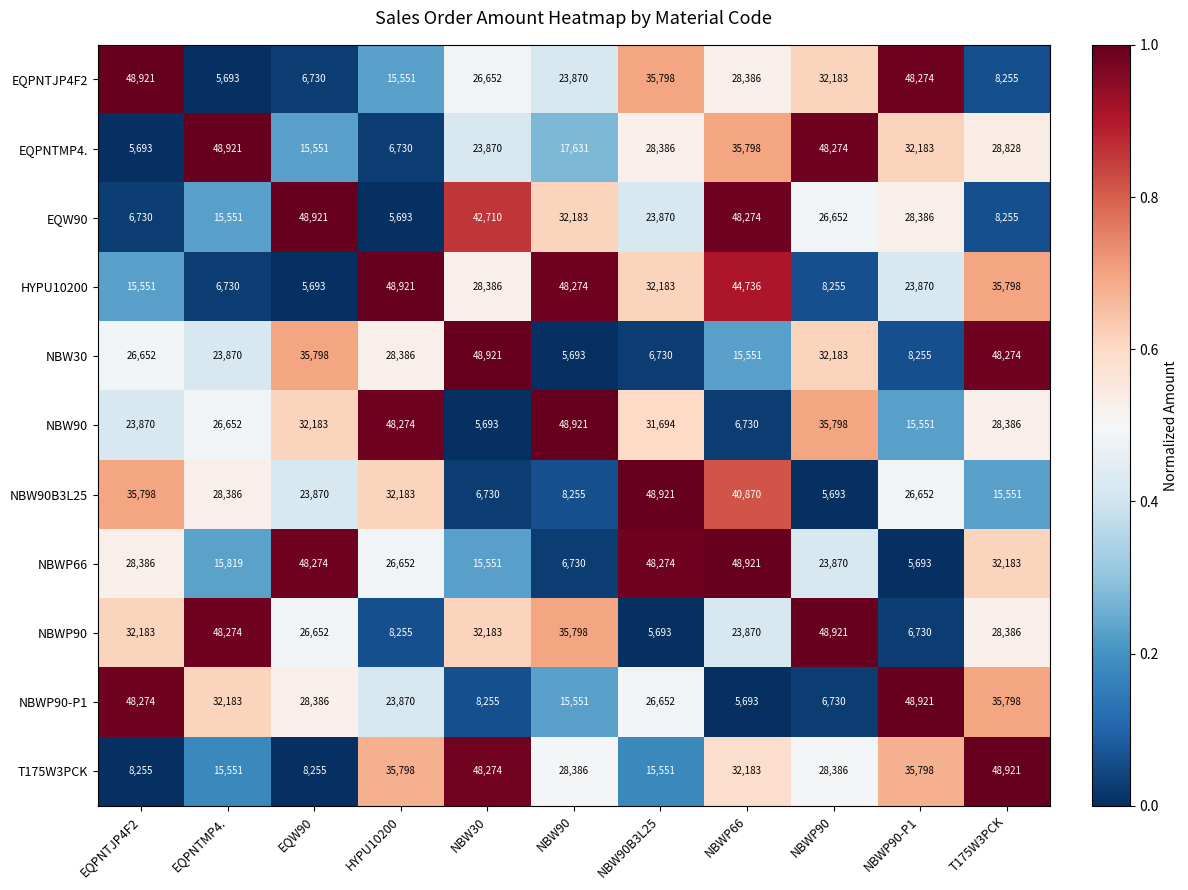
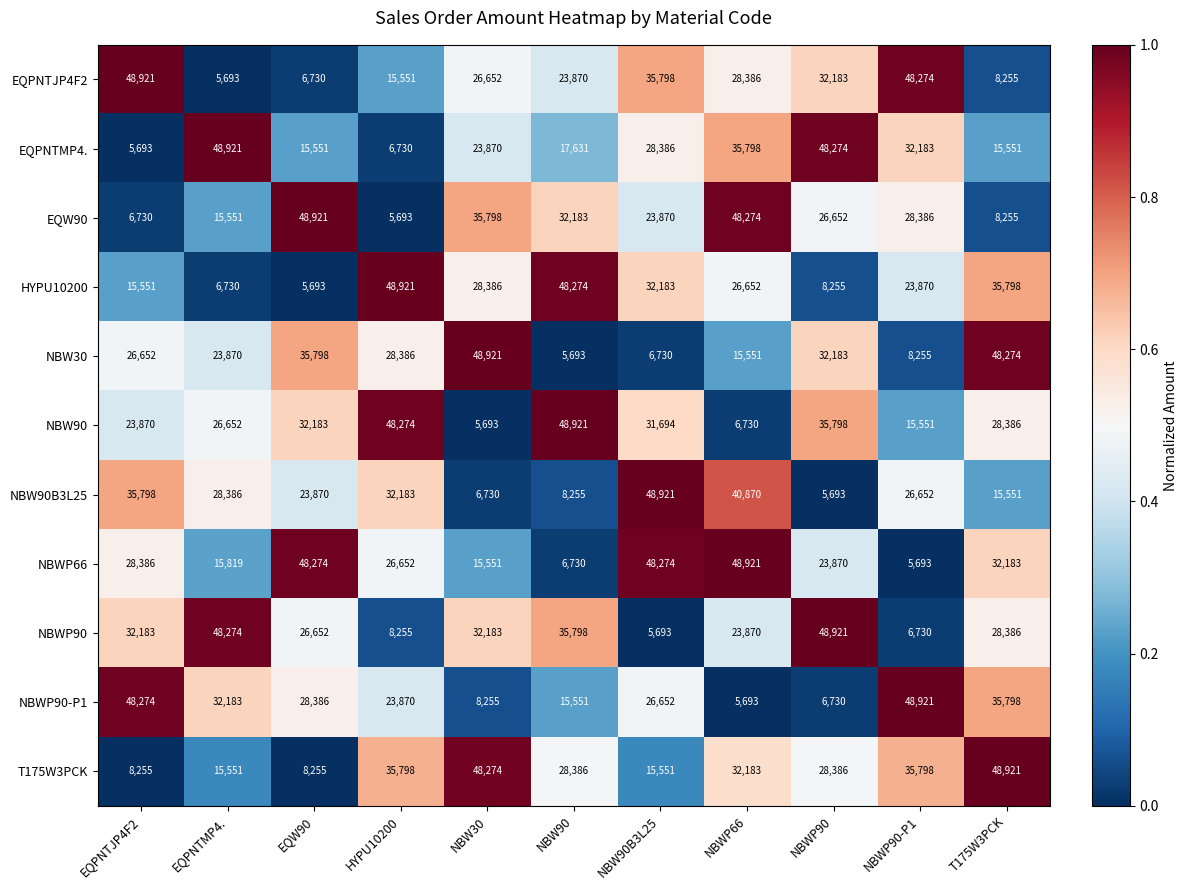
  {
    "EQPNTJP4F2": {
      "EQPNTJP4F2": "48,921",
      "EQPNTMP4.": "5,693",
      "EQW90": "6,730",
      "HYPU10200": "15,551",
      "NBW30": "26,652",
      "NBW90": "23,870",
      "NBW90B3L25": "35,798",
      "NBWP66": "28,386",
      "NBWP90": "32,183",
      "NBWP90-P1": "48,274",
      "T175W3PCK": "8,255"
    },
    "EQPNTMP4.": {
      "EQPNTJP4F2": "5,693",
      "EQPNTMP4.": "48,921",
      "EQW90": "15,551",
      "HYPU10200": "6,730",
      "NBW30": "23,870",
      "NBW90": "17,631",
      "NBW90B3L25": "28,386",
      "NBWP66": "35,798",
      "NBWP90": "48,274",
      "NBWP90-P1": "32,183",
-     "T175W3PCK": "28,828"
+     "T175W3PCK": "15,551"
    },
    "EQW90": {
      "EQPNTJP4F2": "6,730",
      "EQPNTMP4.": "15,551",
      "EQW90": "48,921",
      "HYPU10200": "5,693",
-     "NBW30": "42,710",
+     "NBW30": "35,798",
      "NBW90": "32,183",
      "NBW90B3L25": "23,870",
      "NBWP66": "48,274",
      "NBWP90": "26,652",
      "NBWP90-P1": "28,386",
      "T175W3PCK": "8,255"
    },
    "HYPU10200": {
      "EQPNTJP4F2": "15,551",
      "EQPNTMP4.": "6,730",
      "EQW90": "5,693",
      "HYPU10200": "48,921",
      "NBW30": "28,386",
      "NBW90": "48,274",
      "NBW90B3L25": "32,183",
-     "NBWP66": "44,736",
+     "NBWP66": "26,652",
      "NBWP90": "8,255",
      "NBWP90-P1": "23,870",
      "T175W3PCK": "35,798"
    },
    "NBW30": {
      "EQPNTJP4F2": "26,652",
      "EQPNTMP4.": "23,870",
      "EQW90": "35,798",
      "HYPU10200": "28,386",
      "NBW30": "48,921",
      "NBW90": "5,693",
      "NBW90B3L25": "6,730",
      "NBWP66": "15,551",
      "NBWP90": "32,183",
      "NBWP90-P1": "8,255",
      "T175W3PCK": "48,274"
    },
    "NBW90": {
      "EQPNTJP4F2": "23,870",
      "EQPNTMP4.": "26,652",
      "EQW90": "32,183",
      "HYPU10200": "48,274",
      "NBW30": "5,693",
      "NBW90": "48,921",
      "NBW90B3L25": "31,694",
      "NBWP66": "6,730",
      "NBWP90": "35,798",
      "NBWP90-P1": "15,551",
      "T175W3PCK": "28,386"
    },
    "NBW90B3L25": {
      "EQPNTJP4F2": "35,798",
      "EQPNTMP4.": "28,386",
      "EQW90": "23,870",
      "HYPU10200": "32,183",
      "NBW30": "6,730",
      "NBW90": "8,255",
      "NBW90B3L25": "48,921",
      "NBWP66": "40,870",
      "NBWP90": "5,693",
      "NBWP90-P1": "26,652",
      "T175W3PCK": "15,551"
    },
    "NBWP66": {
      "EQPNTJP4F2": "28,386",
      "EQPNTMP4.": "15,819",
      "EQW90": "48,274",
      "HYPU10200": "26,652",
      "NBW30": "15,551",
      "NBW90": "6,730",
      "NBW90B3L25": "48,274",
      "NBWP66": "48,921",
      "NBWP90": "23,870",
      "NBWP90-P1": "5,693",
      "T175W3PCK": "32,183"
    },
    "NBWP90": {
      "EQPNTJP4F2": "32,183",
      "EQPNTMP4.": "48,274",
      "EQW90": "26,652",
      "HYPU10200": "8,255",
      "NBW30": "32,183",
      "NBW90": "35,798",
      "NBW90B3L25": "5,693",
      "NBWP66": "23,870",
      "NBWP90": "48,921",
      "NBWP90-P1": "6,730",
      "T175W3PCK": "28,386"
    },
    "NBWP90-P1": {
      "EQPNTJP4F2": "48,274",
      "EQPNTMP4.": "32,183",
      "EQW90": "28,386",
      "HYPU10200": "23,870",
      "NBW30": "8,255",
      "NBW90": "15,551",
      "NBW90B3L25": "26,652",
      "NBWP66": "5,693",
      "NBWP90": "6,730",
      "NBWP90-P1": "48,921",
      "T175W3PCK": "35,798"
    },
    "T175W3PCK": {
      "EQPNTJP4F2": "8,255",
      "EQPNTMP4.": "15,551",
      "EQW90": "8,255",
      "HYPU10200": "35,798",
      "NBW30": "48,274",
      "NBW90": "28,386",
      "NBW90B3L25": "15,551",
      "NBWP66": "32,183",
      "NBWP90": "28,386",
      "NBWP90-P1": "35,798",
      "T175W3PCK": "48,921"
    }
  }
